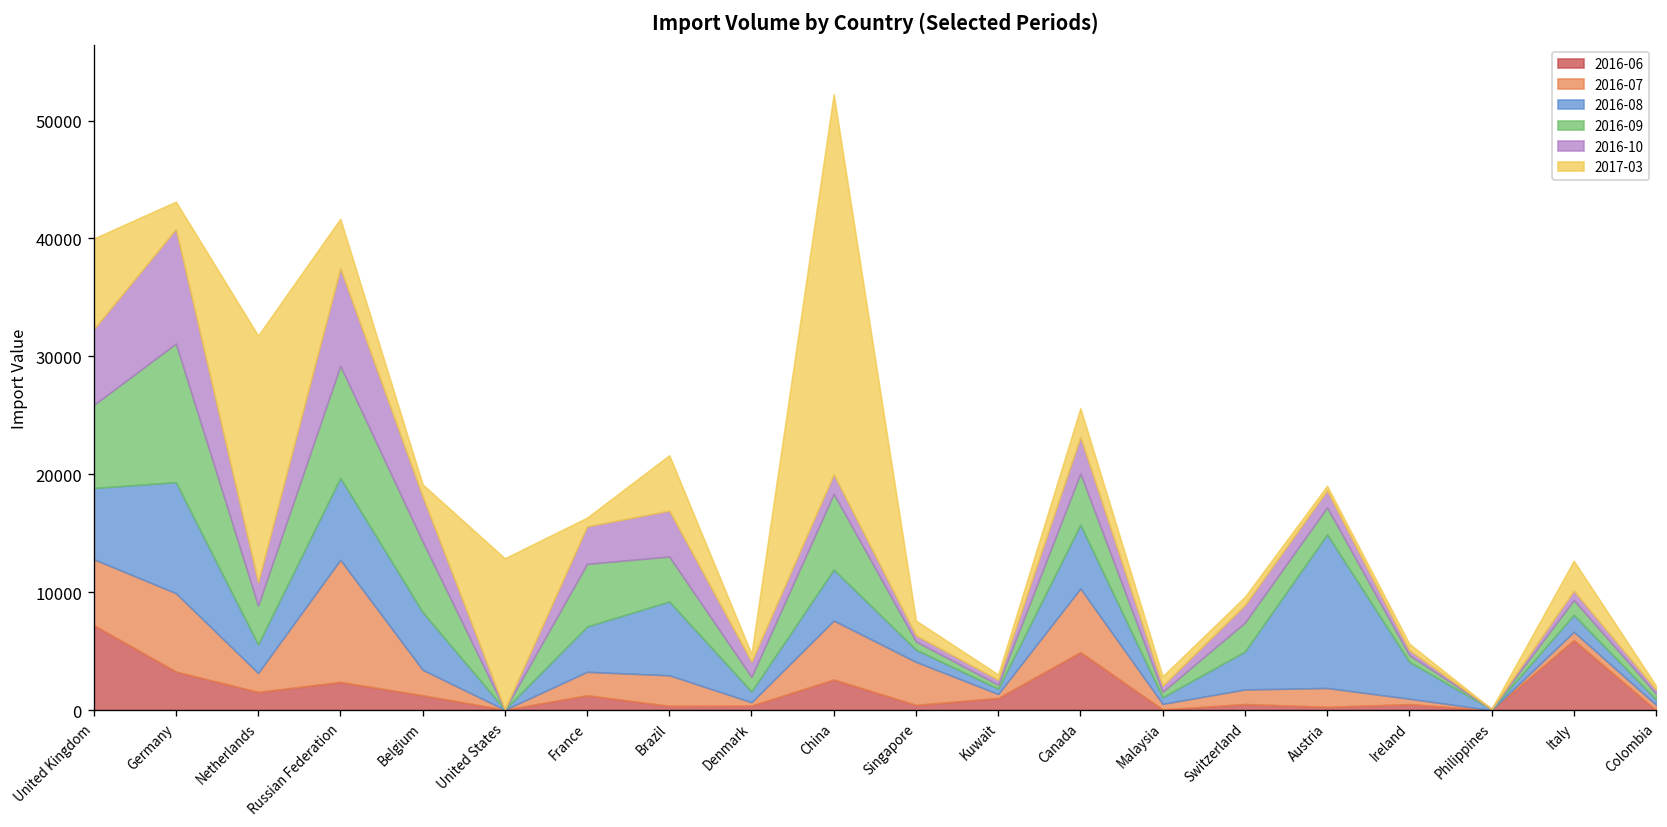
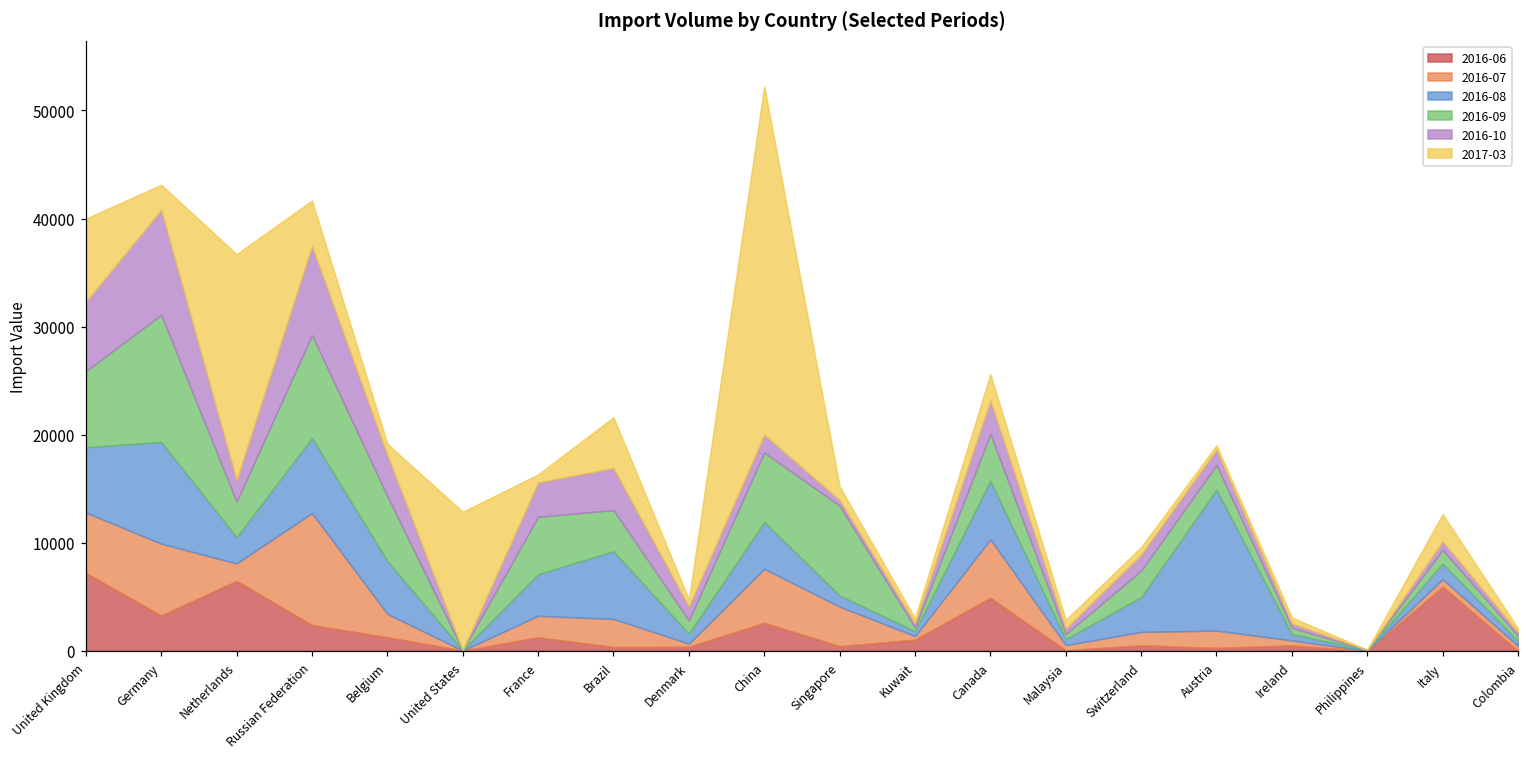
  {
    "2016-06": {
      "United Kingdom": 7000,
      "Germany": 3000,
-     "Netherlands": 2000,
+     "Netherlands": 6000,
      "Russian Federation": 2000,
      "Belgium": 1000,
      "France": 1000,
      "Brazil": 0,
      "Denmark": 0,
      "China": 3000,
      "Singapore": 0,
      "Kuwait": 1000,
      "Canada": 5000,
      "Switzerland": 1000,
      "Austria": 0,
      "Ireland": 1000,
      "Italy": 6000,
      "Colombia": 0
    },
    "2016-07": {
      "United Kingdom": 6000,
      "Germany": 7000,
      "Netherlands": 2000,
      "Russian Federation": 10000,
      "Belgium": 2000,
      "France": 2000,
      "Brazil": 3000,
      "Denmark": 0,
      "China": 5000,
      "Singapore": 4000,
      "Kuwait": 0,
      "Canada": 5000,
      "Malaysia": 0,
      "Switzerland": 1000,
      "Austria": 2000,
      "Ireland": 0,
      "Italy": 1000,
      "Colombia": 0
    },
    "2016-08": {
      "United Kingdom": 6000,
      "Germany": 9000,
      "Netherlands": 2000,
      "Russian Federation": 7000,
      "Belgium": 5000,
      "France": 4000,
      "Brazil": 6000,
      "Denmark": 1000,
      "China": 4000,
      "Singapore": 1000,
      "Kuwait": 0,
      "Canada": 5000,
      "Malaysia": 1000,
      "Switzerland": 3000,
      "Austria": 13000,
-     "Ireland": 3000,
+     "Ireland": 1000,
      "Italy": 1000,
      "Colombia": 0
    },
    "2016-09": {
      "United Kingdom": 7000,
      "Germany": 12000,
      "Netherlands": 3000,
      "Russian Federation": 10000,
      "Belgium": 6000,
      "France": 5000,
      "Brazil": 4000,
      "Denmark": 1000,
      "China": 6000,
-     "Singapore": 1000,
+     "Singapore": 8000,
      "Kuwait": 0,
      "Canada": 4000,
      "Malaysia": 0,
      "Switzerland": 2000,
      "Austria": 2000,
      "Ireland": 1000,
      "Italy": 1000,
      "Colombia": 0
    },
    "2016-10": {
      "United Kingdom": 6000,
      "Germany": 10000,
      "Netherlands": 2000,
      "Russian Federation": 8000,
      "Belgium": 4000,
      "France": 3000,
      "Brazil": 4000,
      "Denmark": 1000,
      "China": 2000,
      "Singapore": 1000,
      "Kuwait": 0,
      "Canada": 3000,
      "Malaysia": 1000,
      "Switzerland": 1000,
      "Austria": 1000,
      "Ireland": 0,
      "Italy": 1000,
      "Colombia": 0
    },
    "2017-03": {
      "United Kingdom": 8000,
      "Germany": 2000,
      "Netherlands": 21000,
      "Russian Federation": 4000,
      "Belgium": 1000,
      "United States": 13000,
      "France": 1000,
      "Brazil": 5000,
      "Denmark": 1000,
      "China": 32000,
      "Singapore": 1000,
      "Kuwait": 0,
      "Canada": 2000,
      "Malaysia": 1000,
      "Switzerland": 1000,
      "Austria": 0,
      "Ireland": 1000,
      "Italy": 3000,
      "Colombia": 0
    }
  }
